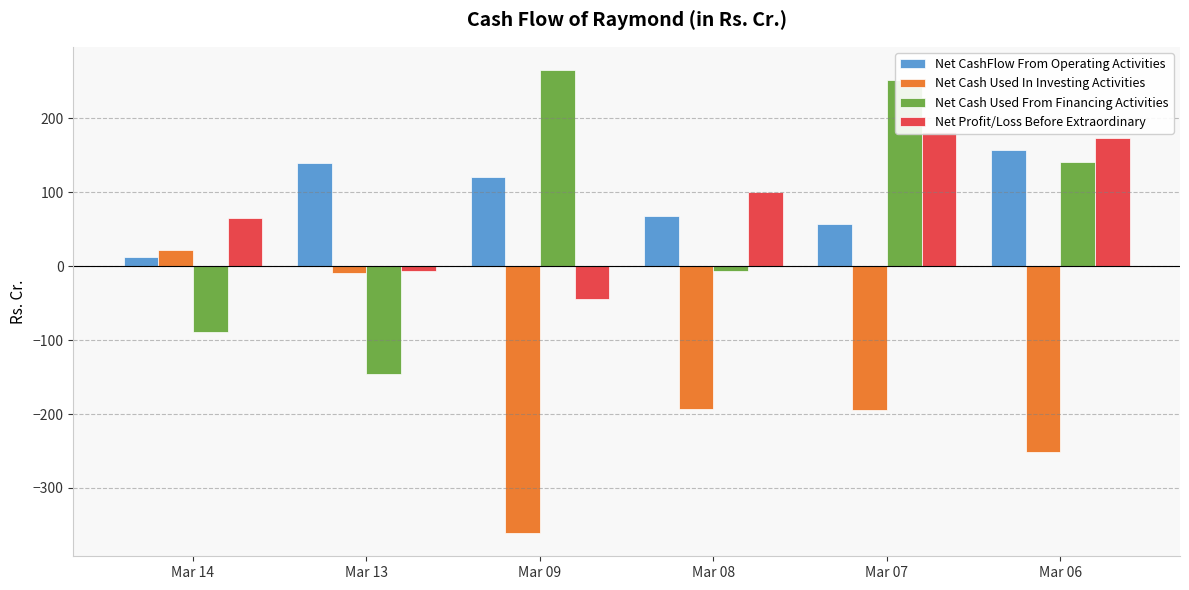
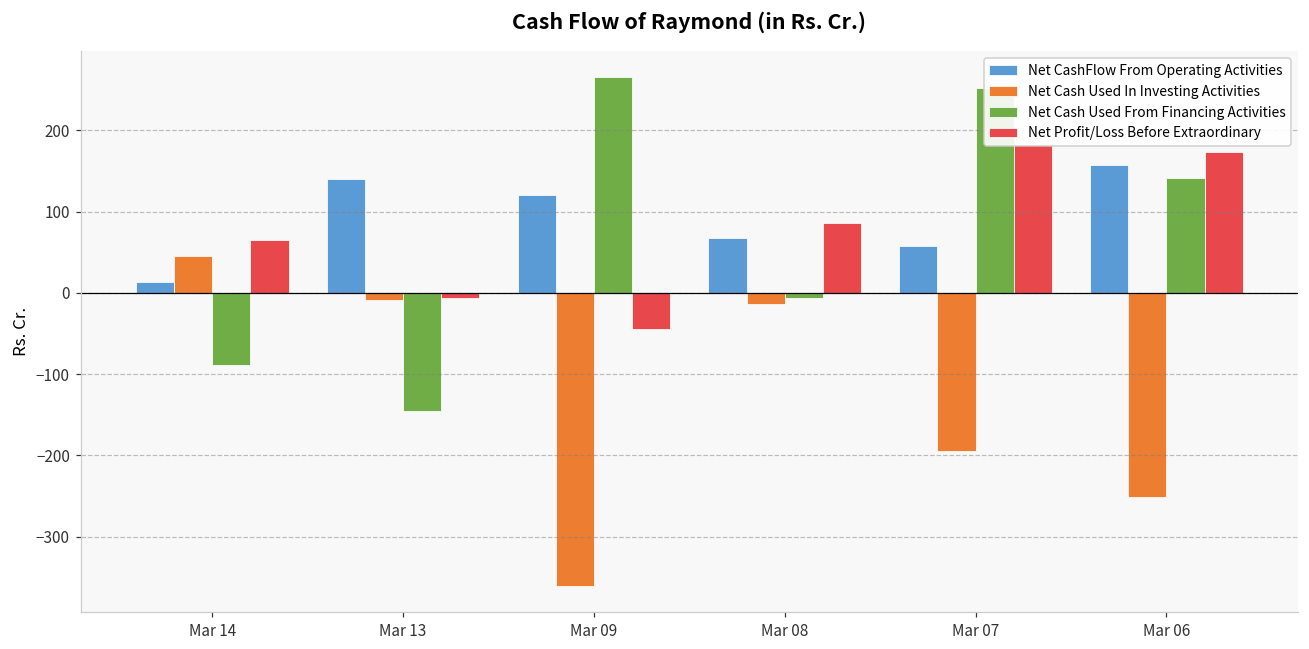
  {
    "Net CashFlow From Operating Activities": {
      "Mar 14": 10,
      "Mar 13": 140,
      "Mar 09": 120,
      "Mar 08": 70,
      "Mar 07": 60,
      "Mar 06": 160
    },
    "Net Cash Used In Investing Activities": {
-     "Mar 14": 20,
+     "Mar 14": 50,
      "Mar 13": -10,
      "Mar 09": -360,
-     "Mar 08": -190,
+     "Mar 08": -10,
      "Mar 07": -190,
      "Mar 06": -250
    },
    "Net Cash Used From Financing Activities": {
      "Mar 14": -90,
      "Mar 13": -150,
      "Mar 09": 270,
      "Mar 08": -10,
      "Mar 06": 140
    },
    "Net Profit/Loss Before Extraordinary": {
      "Mar 14": 60,
      "Mar 13": -10,
      "Mar 09": -40,
-     "Mar 08": 100,
+     "Mar 08": 90,
      "Mar 06": 170
    }
  }
